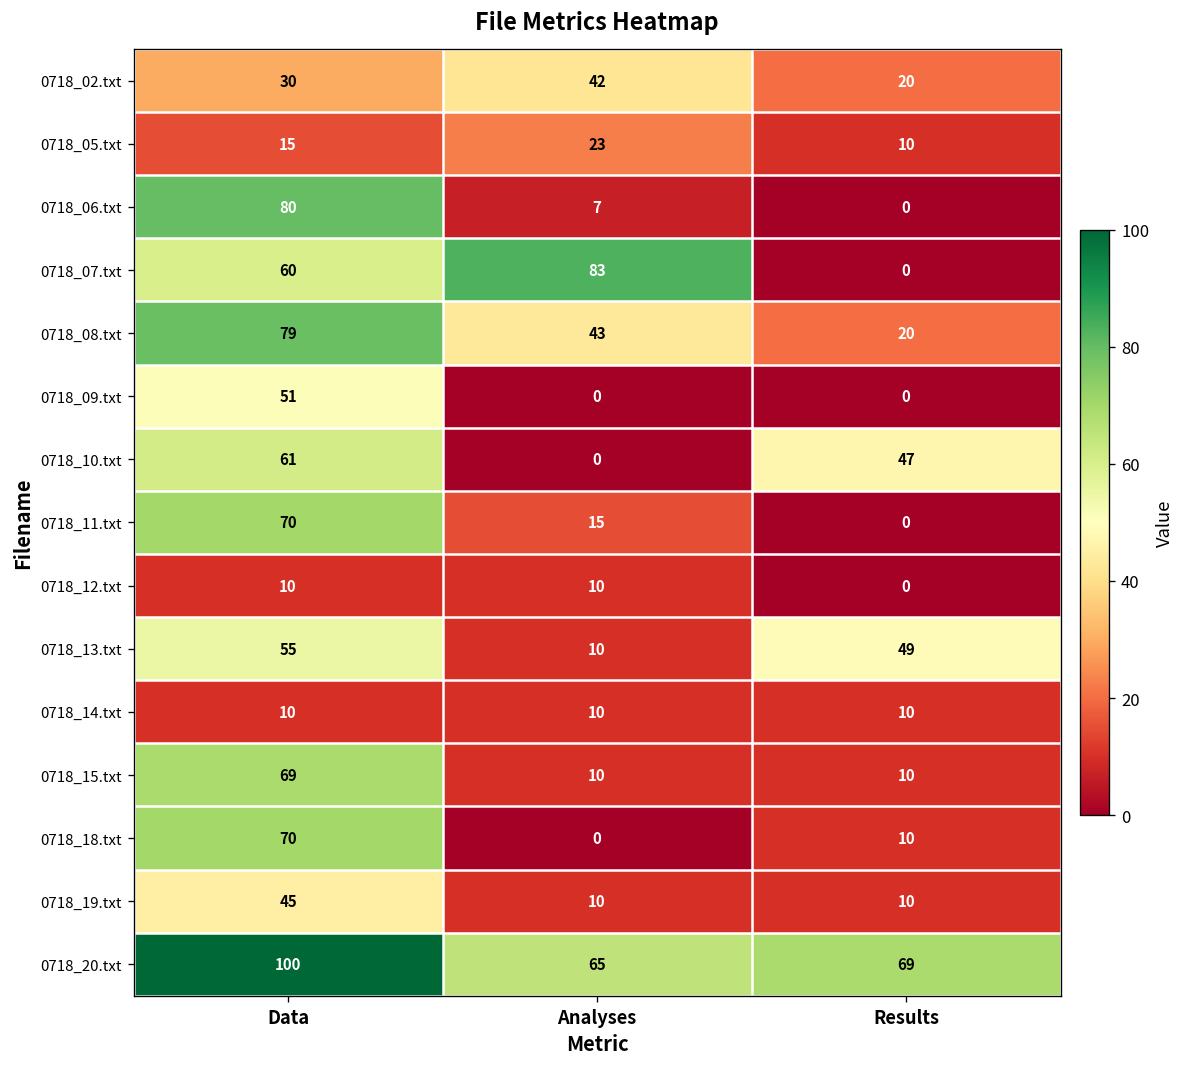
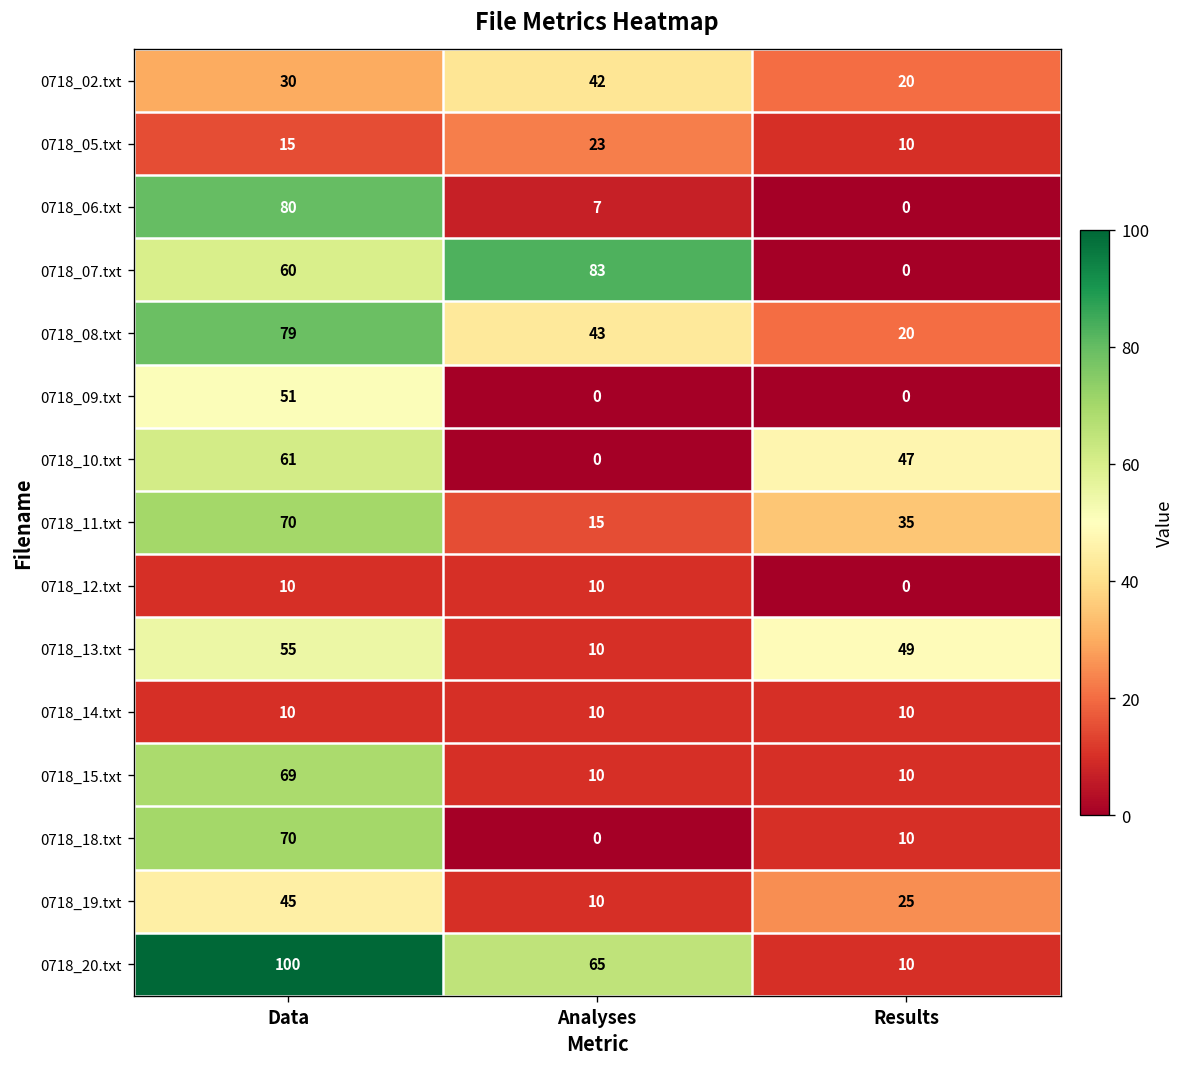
  {
    "0718_02.txt": {
      "Data": 30,
      "Analyses": 42,
      "Results": 20
    },
    "0718_05.txt": {
      "Data": 15,
      "Analyses": 23,
      "Results": 10
    },
    "0718_06.txt": {
      "Data": 80,
      "Analyses": 7,
      "Results": 0
    },
    "0718_07.txt": {
      "Data": 60,
      "Analyses": 83,
      "Results": 0
    },
    "0718_08.txt": {
      "Data": 79,
      "Analyses": 43,
      "Results": 20
    },
    "0718_09.txt": {
      "Data": 51,
      "Analyses": 0,
      "Results": 0
    },
    "0718_10.txt": {
      "Data": 61,
      "Analyses": 0,
      "Results": 47
    },
    "0718_11.txt": {
      "Data": 70,
      "Analyses": 15,
-     "Results": 0
+     "Results": 35
    },
    "0718_12.txt": {
      "Data": 10,
      "Analyses": 10,
      "Results": 0
    },
    "0718_13.txt": {
      "Data": 55,
      "Analyses": 10,
      "Results": 49
    },
    "0718_14.txt": {
      "Data": 10,
      "Analyses": 10,
      "Results": 10
    },
    "0718_15.txt": {
      "Data": 69,
      "Analyses": 10,
      "Results": 10
    },
    "0718_18.txt": {
      "Data": 70,
      "Analyses": 0,
      "Results": 10
    },
    "0718_19.txt": {
      "Data": 45,
      "Analyses": 10,
-     "Results": 10
+     "Results": 25
    },
    "0718_20.txt": {
      "Data": 100,
      "Analyses": 65,
-     "Results": 69
+     "Results": 10
    }
  }
